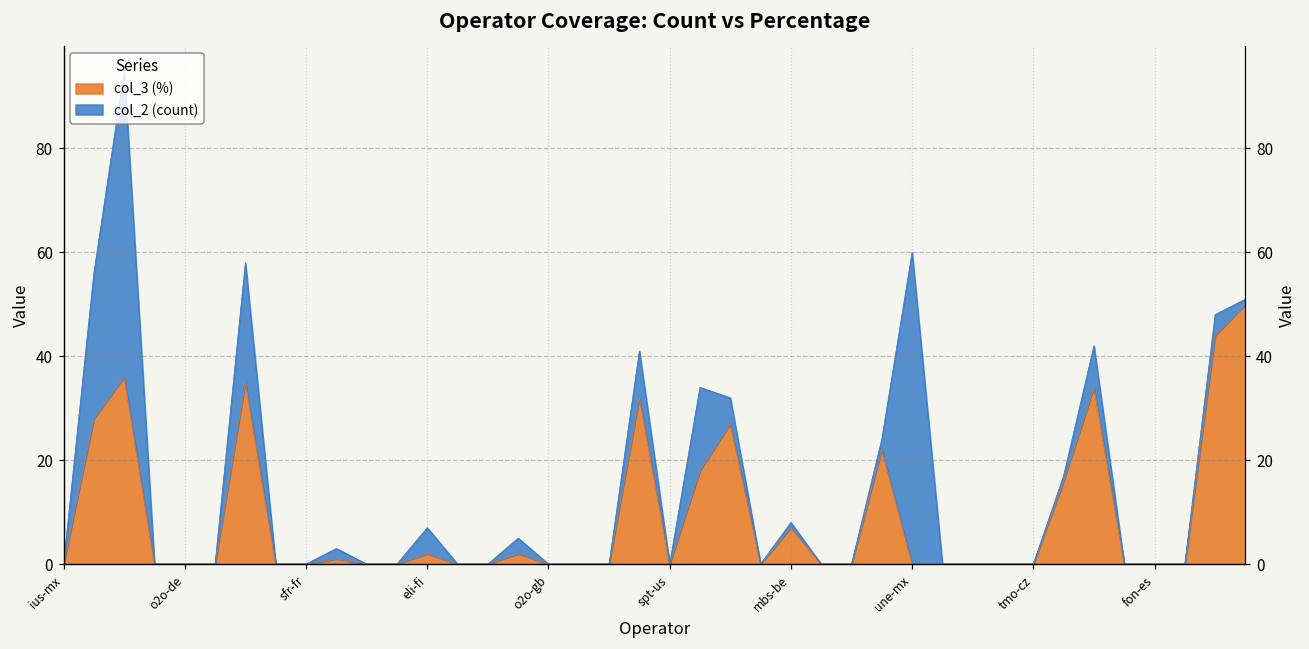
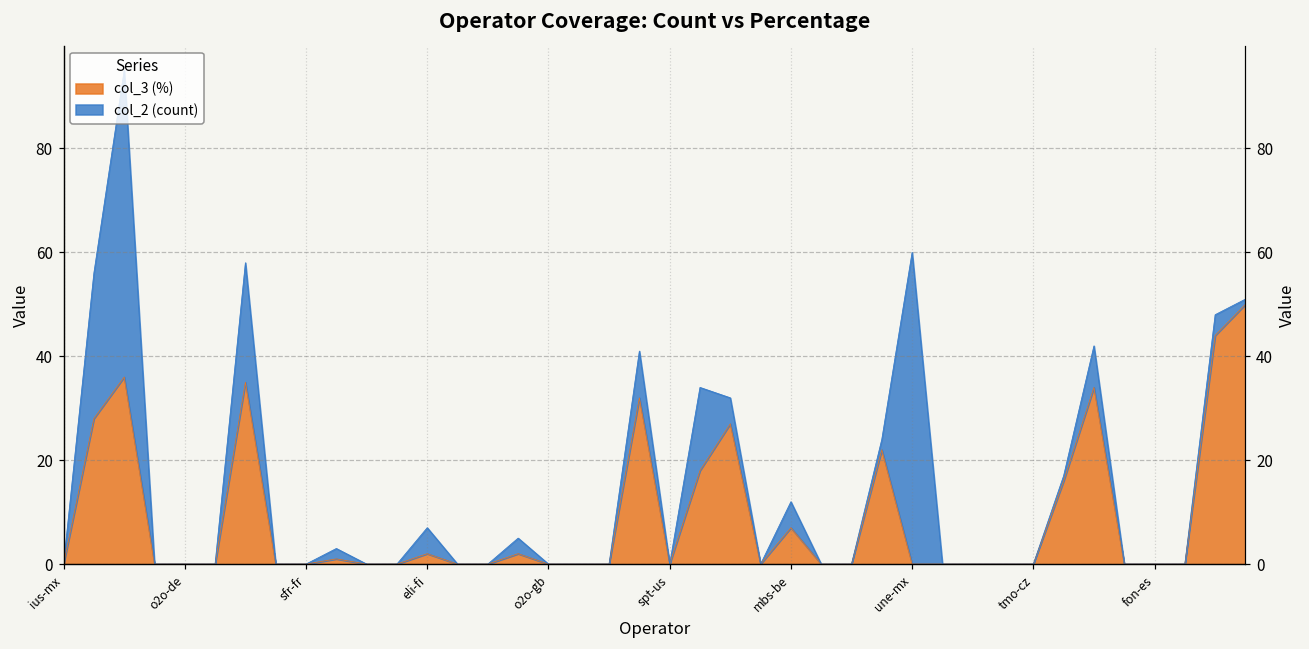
  {
    "col_3 (%)": {
      "eli-fi": 2,
      "mbs-be": 7,
      "une-mx": 0
    },
    "col_2 (count)": {
      "eli-fi": 5,
-     "mbs-be": 1,
+     "mbs-be": 5,
      "une-mx": 60
    }
  }
